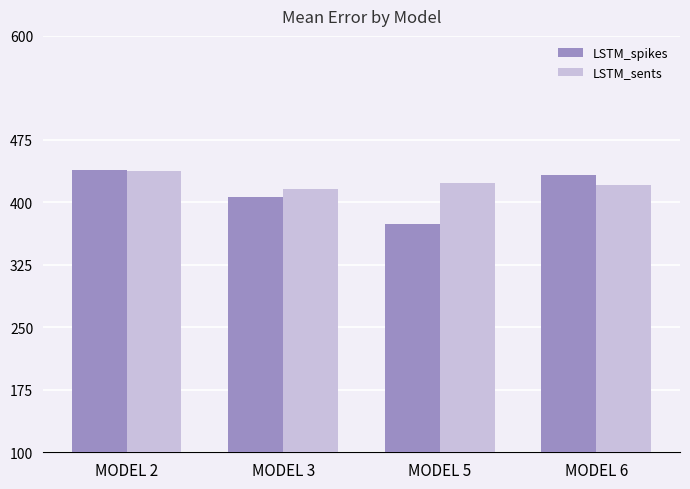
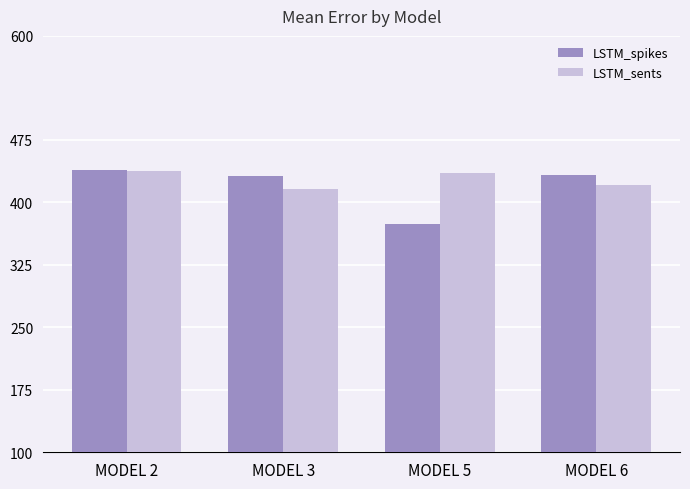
  {
    "LSTM_spikes": {
      "MODEL 2": 440,
-     "MODEL 3": 410,
+     "MODEL 3": 430,
      "MODEL 5": 370,
      "MODEL 6": 430
    },
    "LSTM_sents": {
      "MODEL 2": 440,
      "MODEL 3": 420,
-     "MODEL 5": 420,
+     "MODEL 5": 440,
      "MODEL 6": 420
    }
  }
